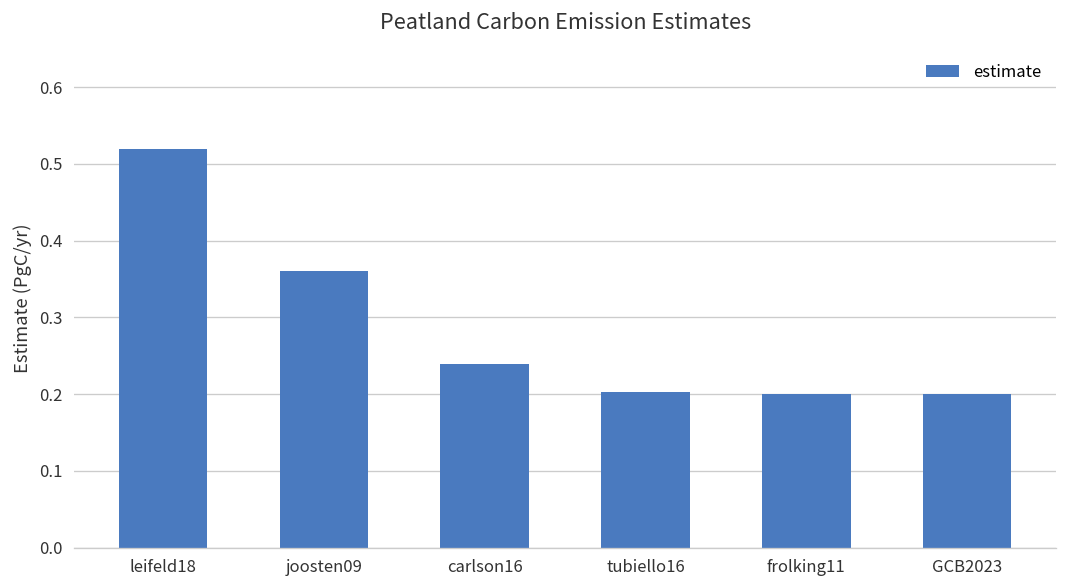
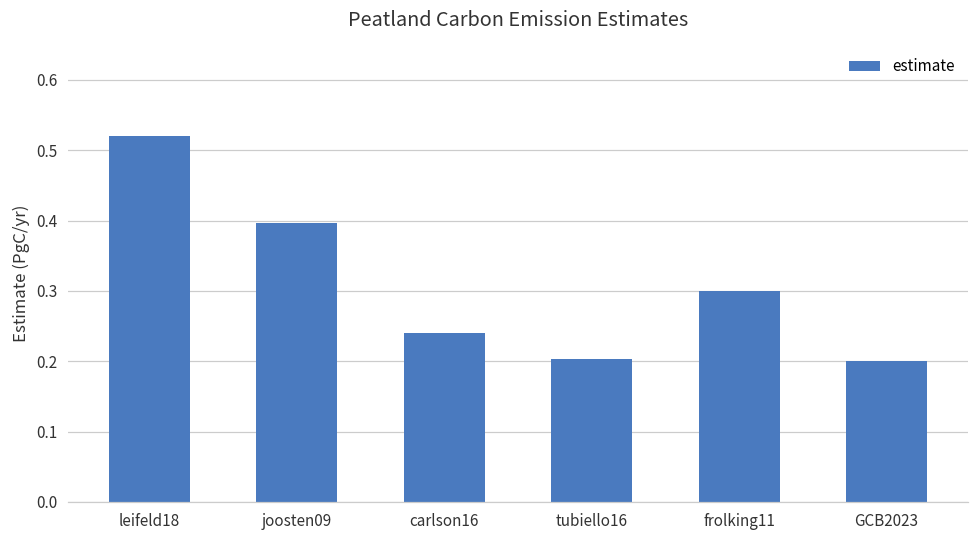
  {
    "leifeld18": 0.52,
-   "joosten09": 0.36,
+   "joosten09": 0.40,
    "carlson16": 0.24,
    "tubiello16": 0.20,
-   "frolking11": 0.2,
+   "frolking11": 0.3,
    "GCB2023": 0.20
  }
